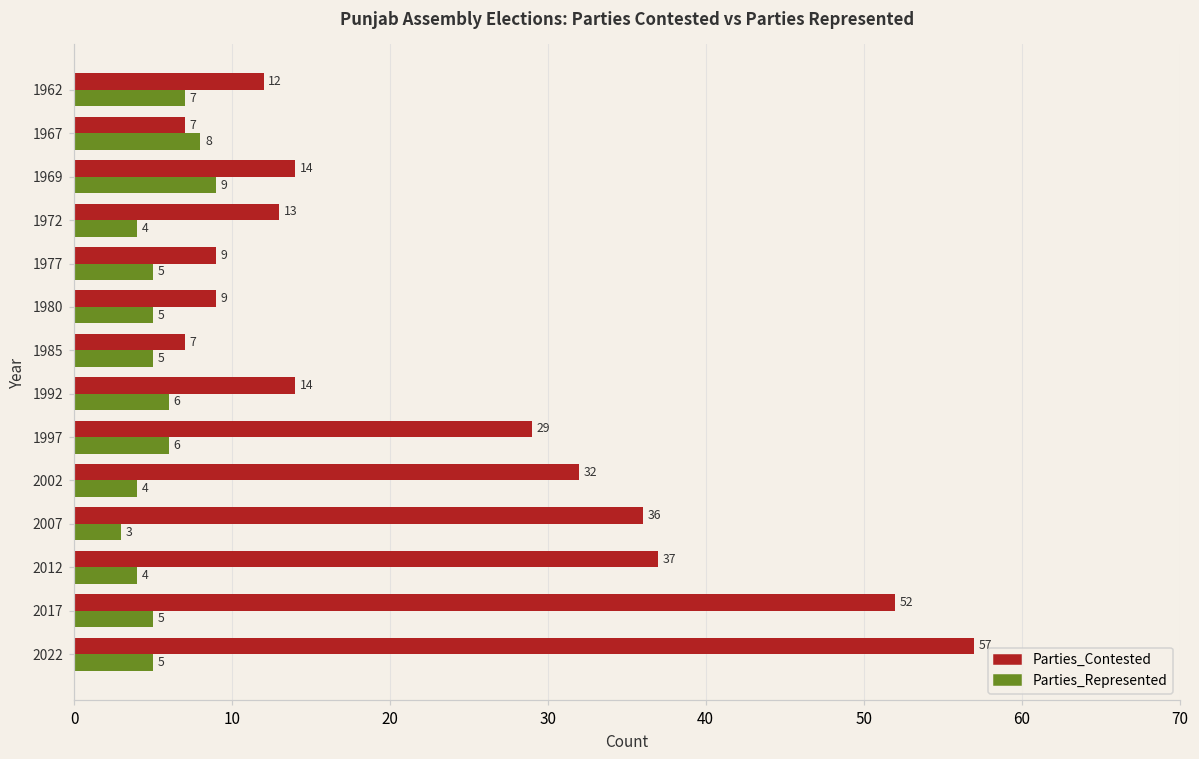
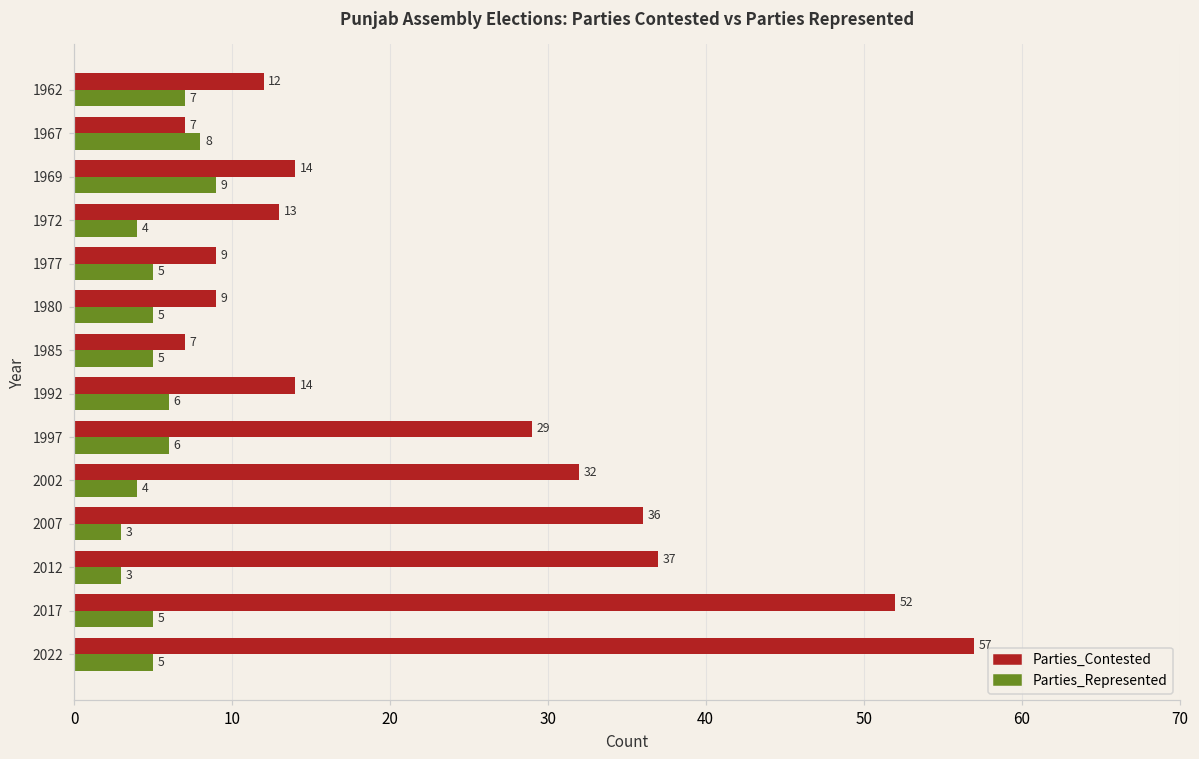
  {
    "Parties_Contested": {
      "1962": 12,
      "1967": 7,
      "1969": 14,
      "1972": 13,
      "1977": 9,
      "1980": 9,
      "1985": 7,
      "1992": 14,
      "1997": 29,
      "2002": 32,
      "2007": 36,
      "2012": 37,
      "2017": 52
    },
    "Parties_Represented": {
      "1962": 7,
      "1967": 8,
      "1969": 9,
      "1972": 4,
      "1977": 5,
      "1980": 5,
      "1985": 5,
      "1992": 6,
      "1997": 6,
      "2002": 4,
      "2007": 3,
-     "2012": 4,
+     "2012": 3,
      "2017": 5,
      "2022": 5
    }
  }
